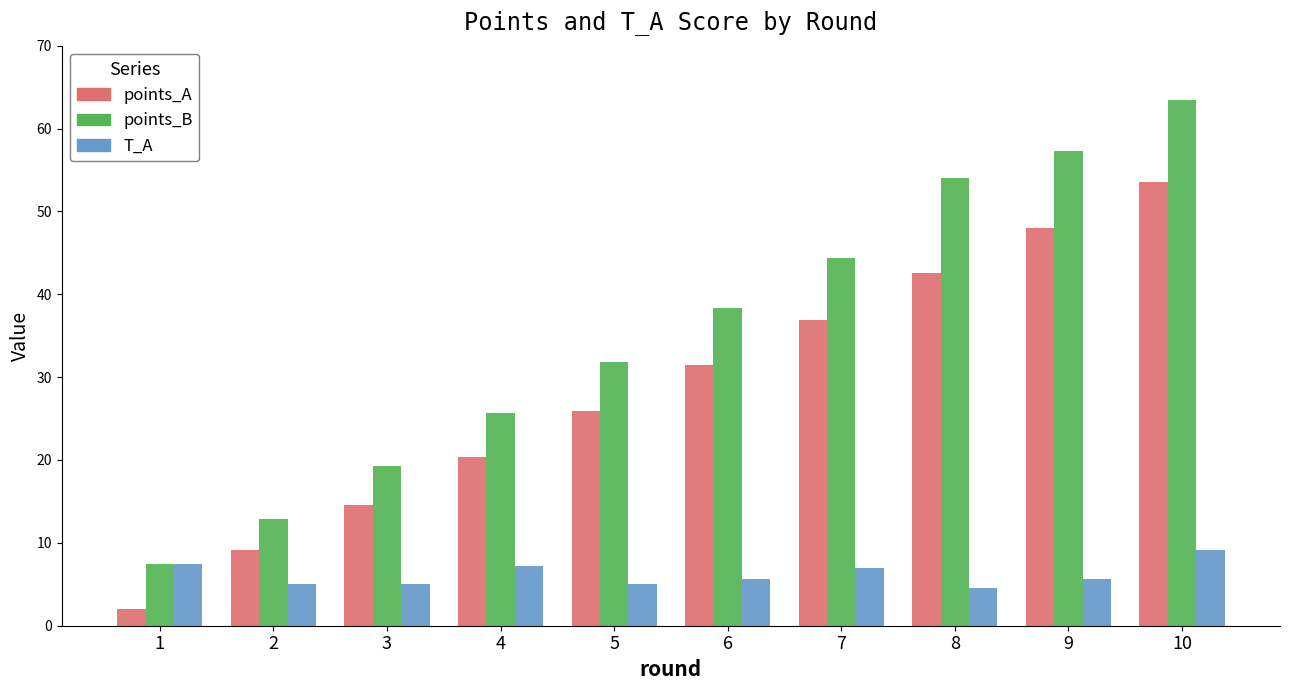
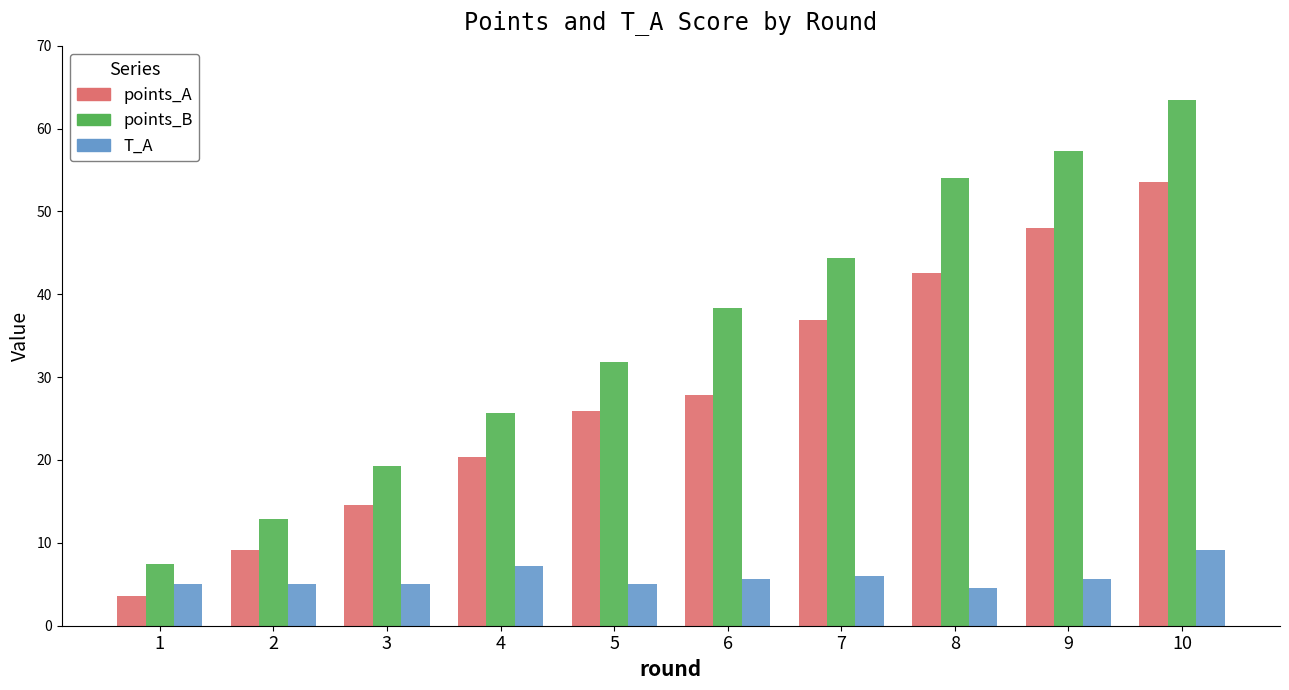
  {
    "points_A": {
-     "1": 2,
+     "1": 4,
      "2": 9,
      "3": 15,
      "4": 20,
      "5": 26,
-     "6": 31,
+     "6": 28,
      "7": 37,
      "8": 43,
      "9": 48,
      "10": 54
    },
    "points_B": {
      "1": 8,
      "2": 13,
      "3": 19,
      "4": 26,
      "5": 32,
      "6": 38,
      "7": 44,
      "8": 54,
      "9": 57,
      "10": 63
    },
    "T_A": {
-     "1": 7,
+     "1": 5,
      "2": 5,
      "3": 5,
      "4": 7,
      "5": 5,
      "6": 6,
-     "7": 7,
+     "7": 6,
      "8": 5,
      "9": 6,
      "10": 9
    }
  }
